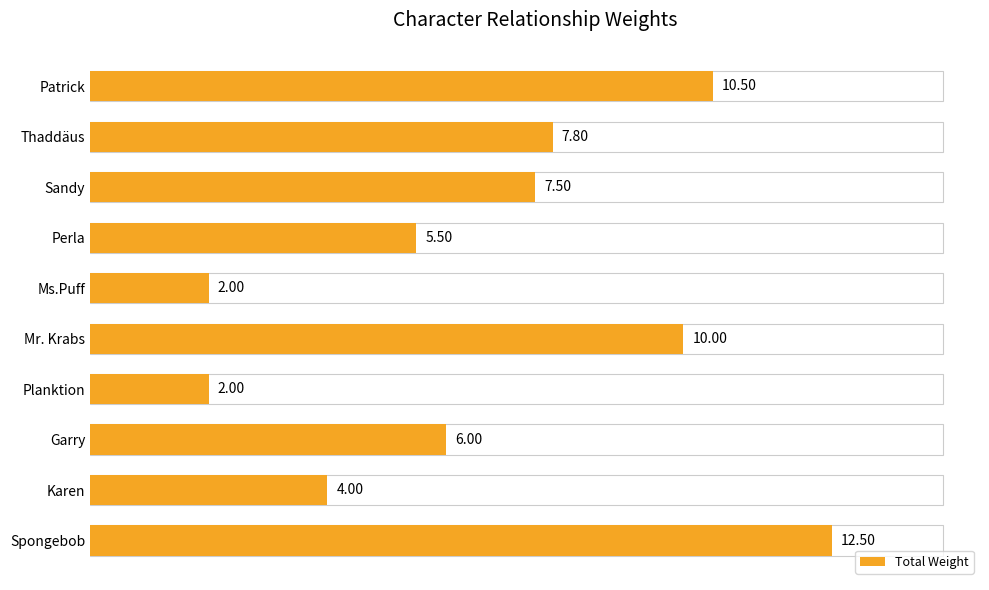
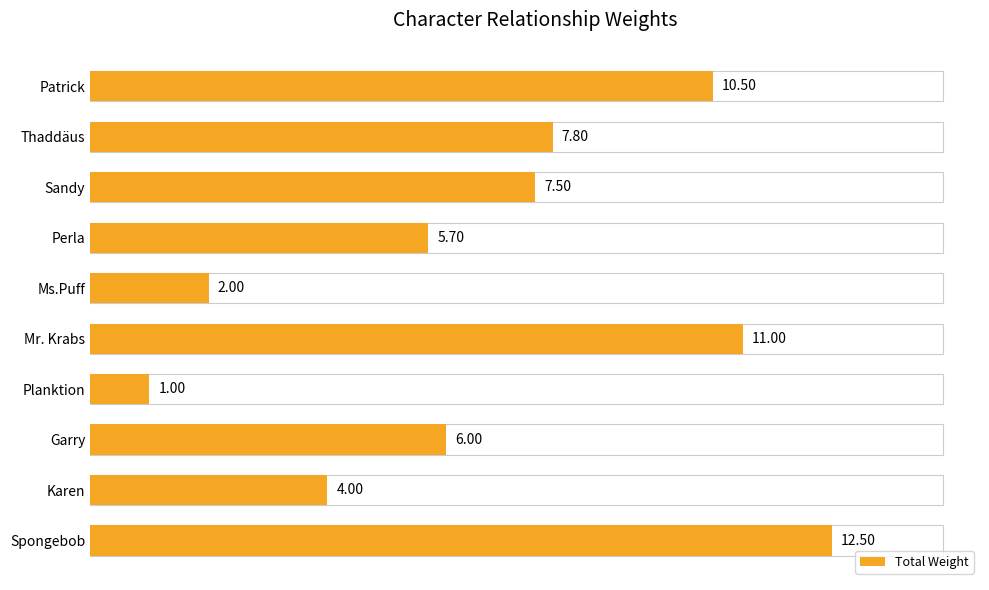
  {
    "Patrick": 10.50,
    "Thaddäus": 7.80,
    "Sandy": 7.50,
-   "Perla": 5.50,
+   "Perla": 5.70,
    "Ms.Puff": 2.00,
-   "Mr. Krabs": 10.00,
-   "Planktion": 2.00,
+   "Mr. Krabs": 11.00,
+   "Planktion": 1.00,
    "Garry": 6.00,
    "Karen": 4.00,
    "Spongebob": 12.50
  }
